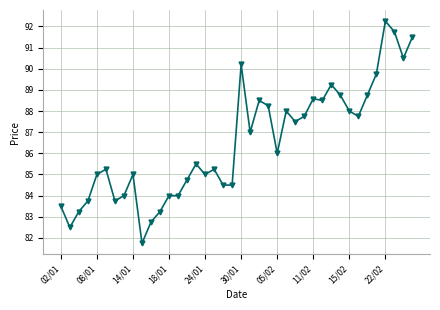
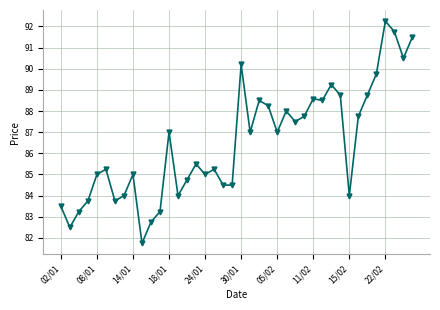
  {
    "02/01": 83.5,
    "08/01": 85,
    "14/01": 85,
-   "18/01": 84,
+   "18/01": 87,
    "24/01": 85,
    "30/01": 90.2,
-   "05/02": 86,
+   "05/02": 87,
    "11/02": 88.6,
-   "15/02": 88,
+   "15/02": 84,
    "22/02": 92.3
  }
